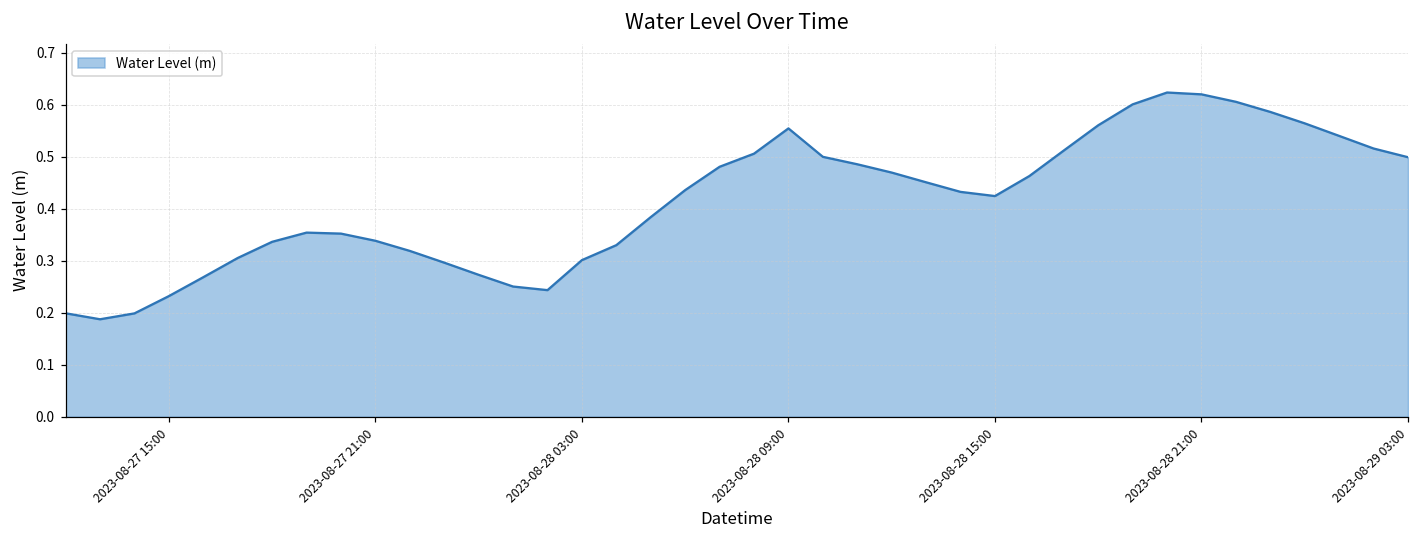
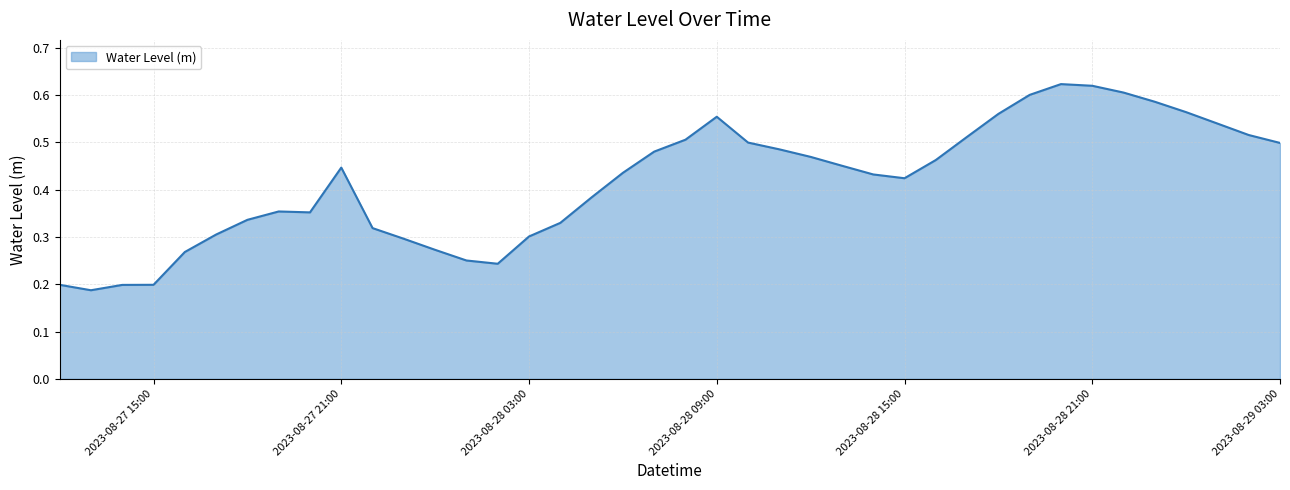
  {
-   "2023-08-27 15:00": 0.23,
-   "2023-08-27 21:00": 0.34,
+   "2023-08-27 15:00": 0.20,
+   "2023-08-27 21:00": 0.45,
    "2023-08-28 03:00": 0.30,
    "2023-08-28 09:00": 0.55,
    "2023-08-28 15:00": 0.42,
    "2023-08-28 21:00": 0.62,
    "2023-08-29 03:00": 0.50
  }
